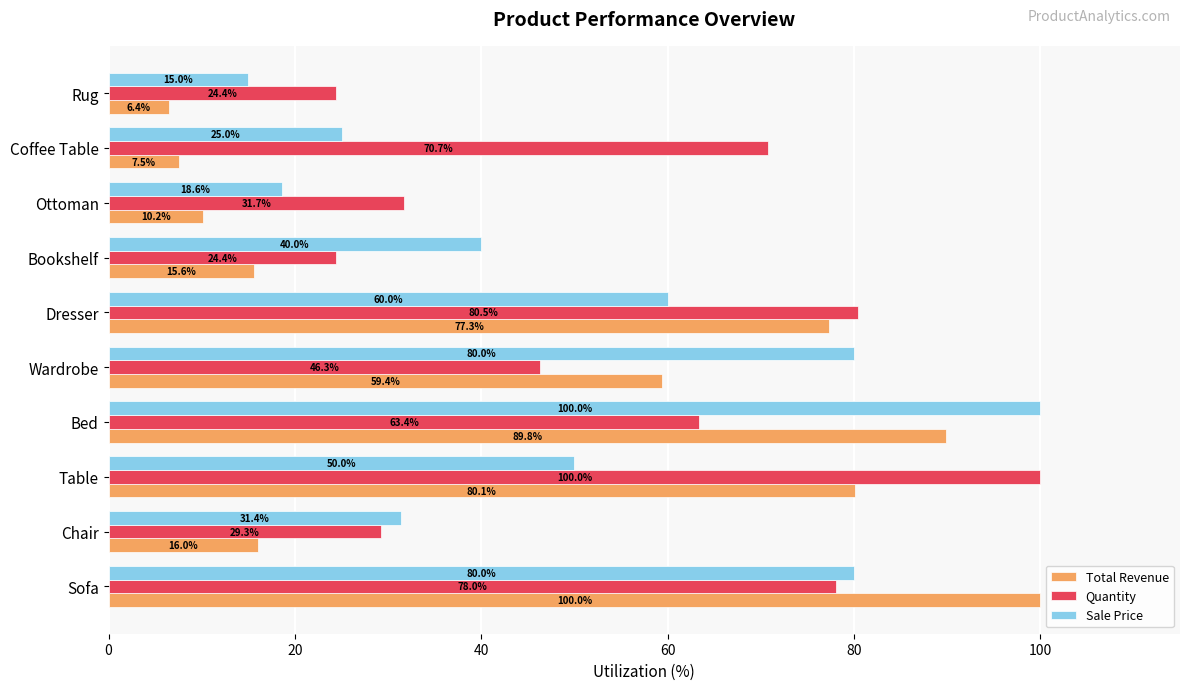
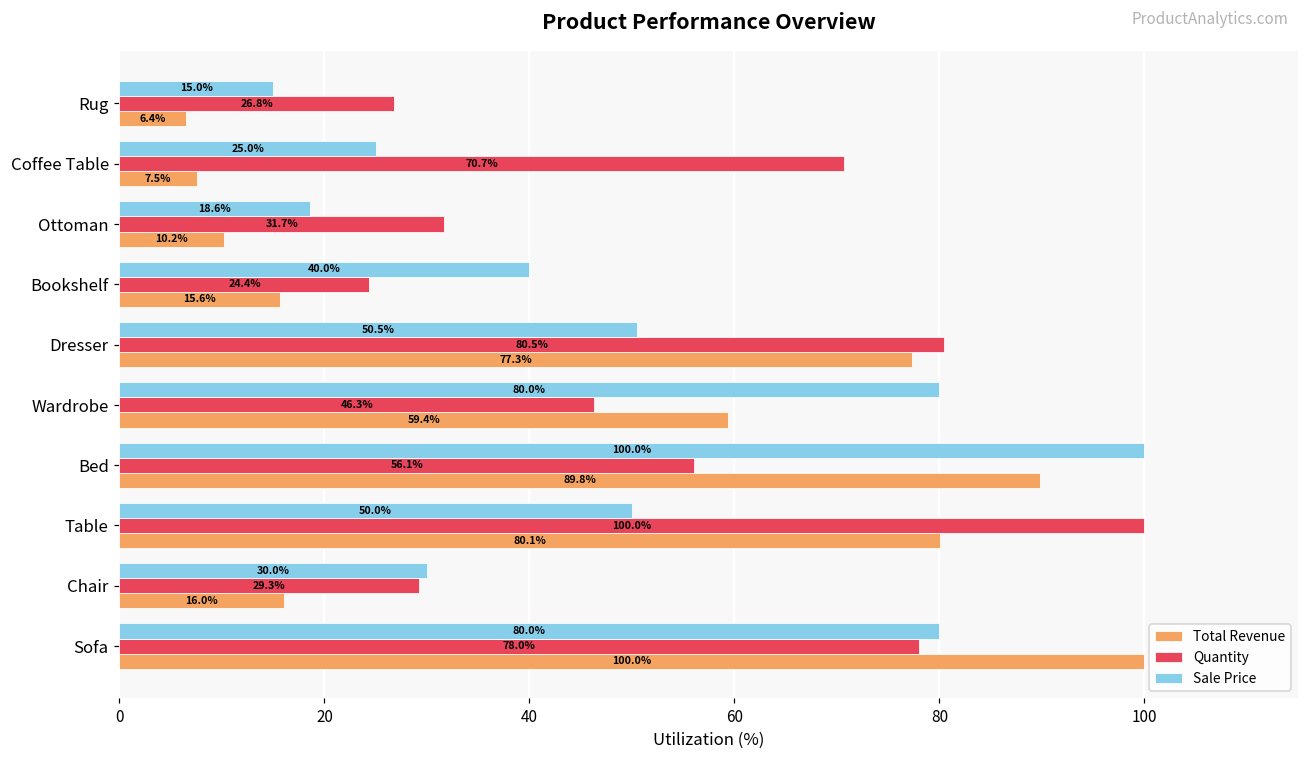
  {
    "Total Revenue": {
      "Rug": "6.4%",
      "Coffee Table": "7.5%",
      "Ottoman": "10.2%",
      "Bookshelf": "15.6%",
      "Dresser": "77.3%",
      "Wardrobe": "59.4%",
      "Bed": "89.8%",
      "Table": "80.1%",
      "Chair": "16.0%",
      "Sofa": "100.0%"
    },
    "Quantity": {
-     "Rug": "24.4%",
+     "Rug": "26.8%",
      "Coffee Table": "70.7%",
      "Ottoman": "31.7%",
      "Bookshelf": "24.4%",
      "Dresser": "80.5%",
      "Wardrobe": "46.3%",
-     "Bed": "63.4%",
+     "Bed": "56.1%",
      "Table": "100.0%",
      "Chair": "29.3%",
      "Sofa": "78.0%"
    },
    "Sale Price": {
      "Rug": "15.0%",
      "Coffee Table": "25.0%",
      "Ottoman": "18.6%",
      "Bookshelf": "40.0%",
-     "Dresser": "60.0%",
+     "Dresser": "50.5%",
      "Wardrobe": "80.0%",
      "Bed": "100.0%",
      "Table": "50.0%",
-     "Chair": "31.4%",
+     "Chair": "30.0%",
      "Sofa": "80.0%"
    }
  }
